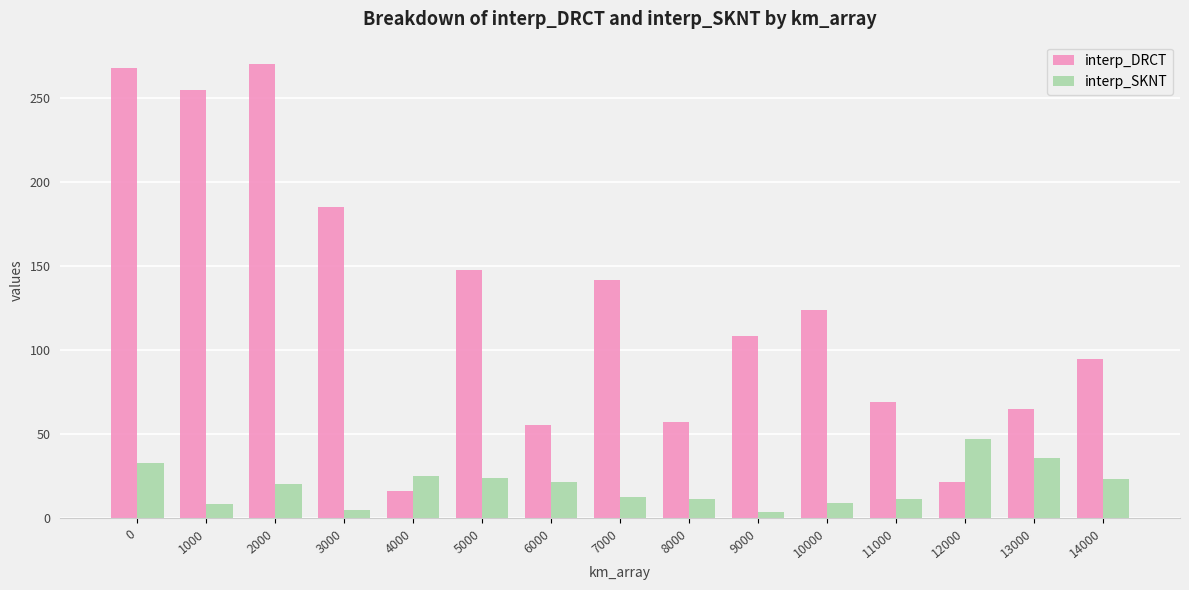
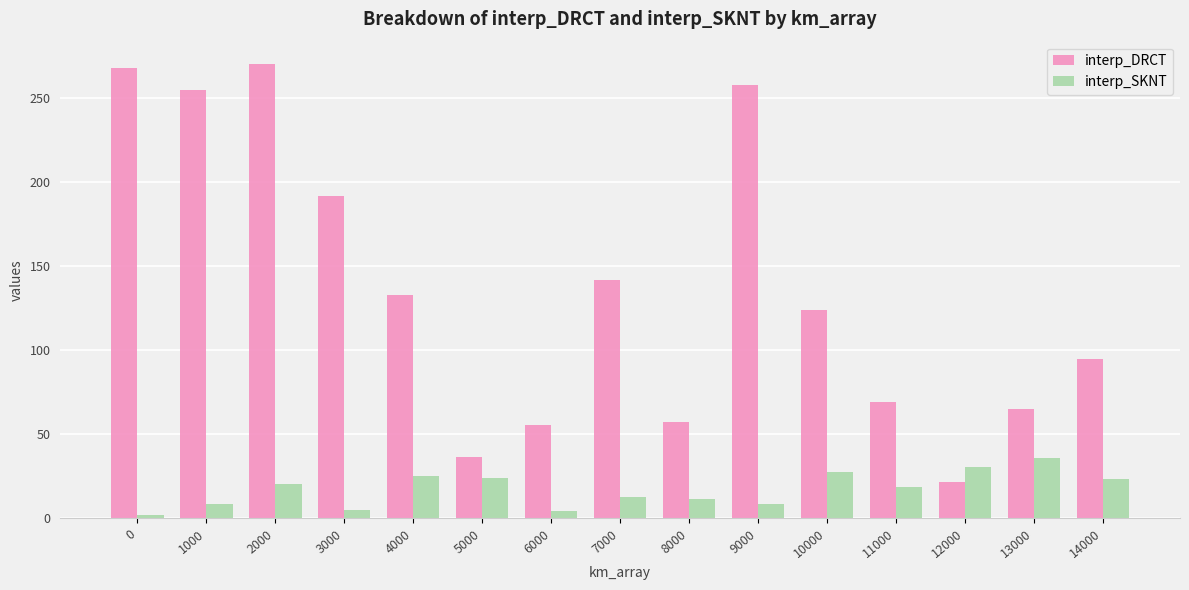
  {
    "interp_DRCT": {
      "0": 268,
      "1000": 255,
      "2000": 270,
-     "3000": 185,
-     "4000": 16,
-     "5000": 148,
+     "3000": 192,
+     "4000": 133,
+     "5000": 37,
      "6000": 55,
      "7000": 142,
      "8000": 57,
-     "9000": 108,
+     "9000": 257,
      "10000": 124,
      "11000": 69,
      "12000": 22,
      "13000": 65,
      "14000": 95
    },
    "interp_SKNT": {
-     "0": 33,
+     "0": 2,
      "1000": 9,
      "2000": 20,
      "3000": 5,
      "4000": 25,
      "5000": 24,
-     "6000": 22,
+     "6000": 5,
      "7000": 12,
      "8000": 11,
-     "9000": 4,
-     "10000": 9,
-     "11000": 12,
-     "12000": 47,
+     "9000": 8,
+     "10000": 27,
+     "11000": 18,
+     "12000": 30,
      "13000": 36,
      "14000": 23
    }
  }
